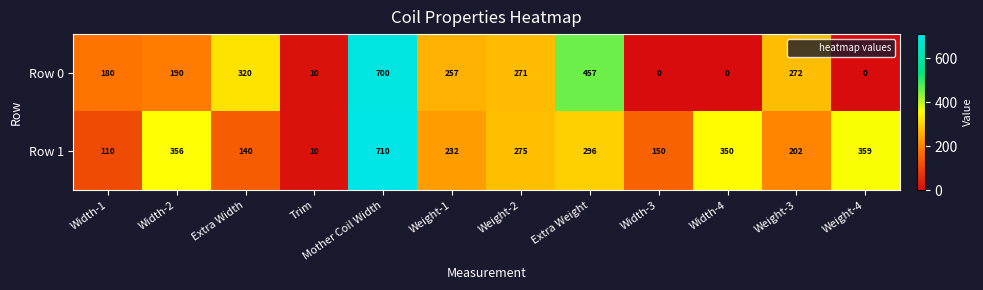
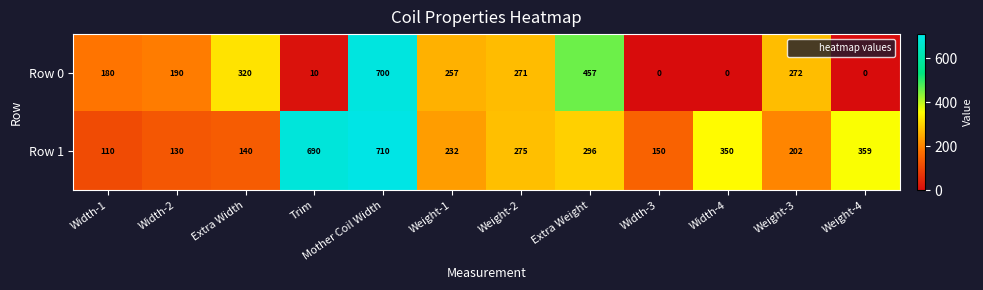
  {
    "Row 0": {
      "Width-1": 180,
      "Width-2": 190,
      "Extra Width": 320,
      "Trim": 10,
      "Mother Coil Width": 700,
      "Weight-1": 257,
      "Weight-2": 271,
      "Extra Weight": 457,
      "Width-3": 0,
      "Width-4": 0,
      "Weight-3": 272,
      "Weight-4": 0
    },
    "Row 1": {
      "Width-1": 110,
-     "Width-2": 356,
+     "Width-2": 130,
      "Extra Width": 140,
-     "Trim": 10,
+     "Trim": 690,
      "Mother Coil Width": 710,
      "Weight-1": 232,
      "Weight-2": 275,
      "Extra Weight": 296,
      "Width-3": 150,
      "Width-4": 350,
      "Weight-3": 202,
      "Weight-4": 359
    }
  }
